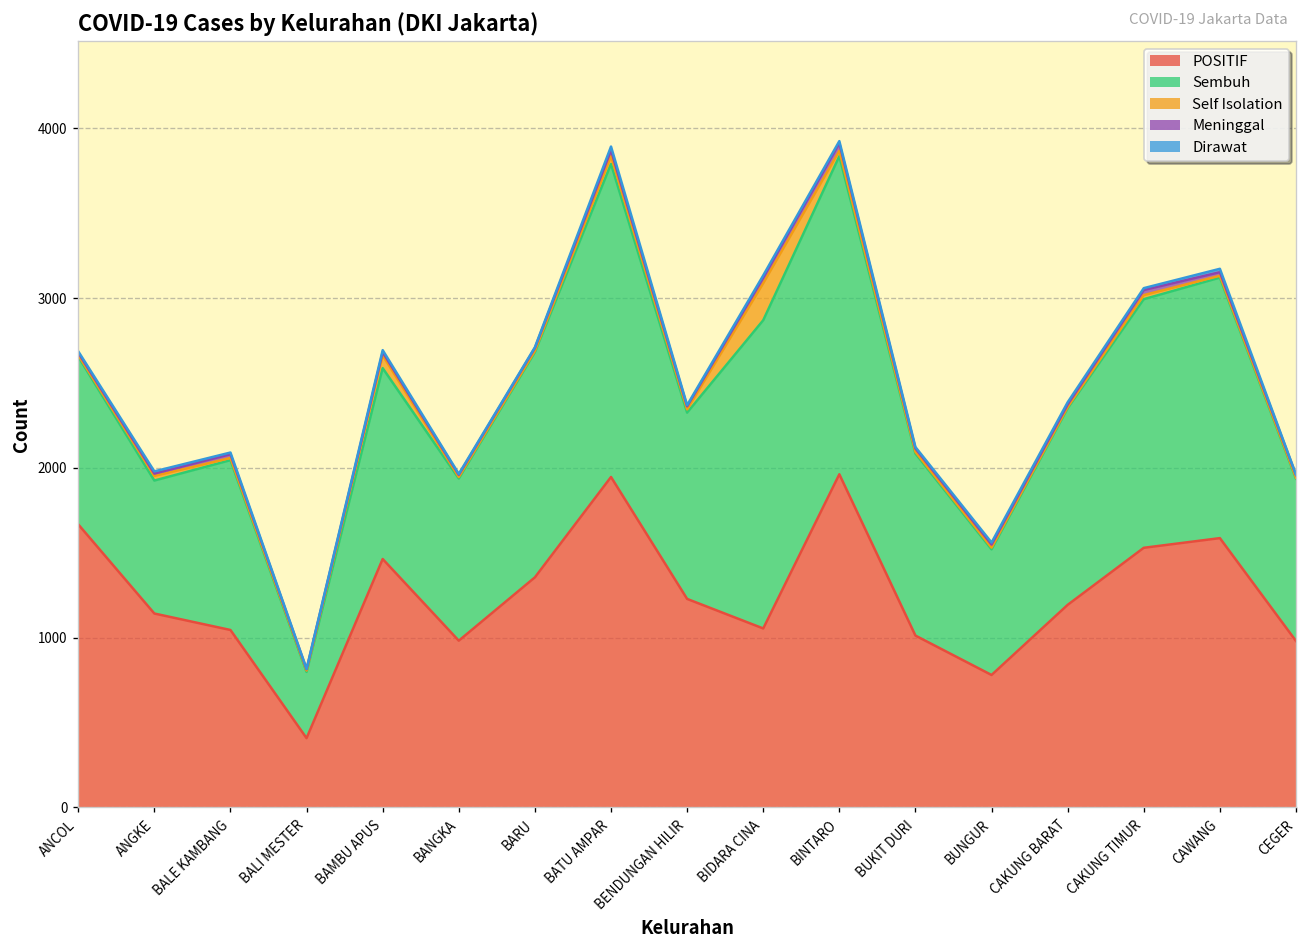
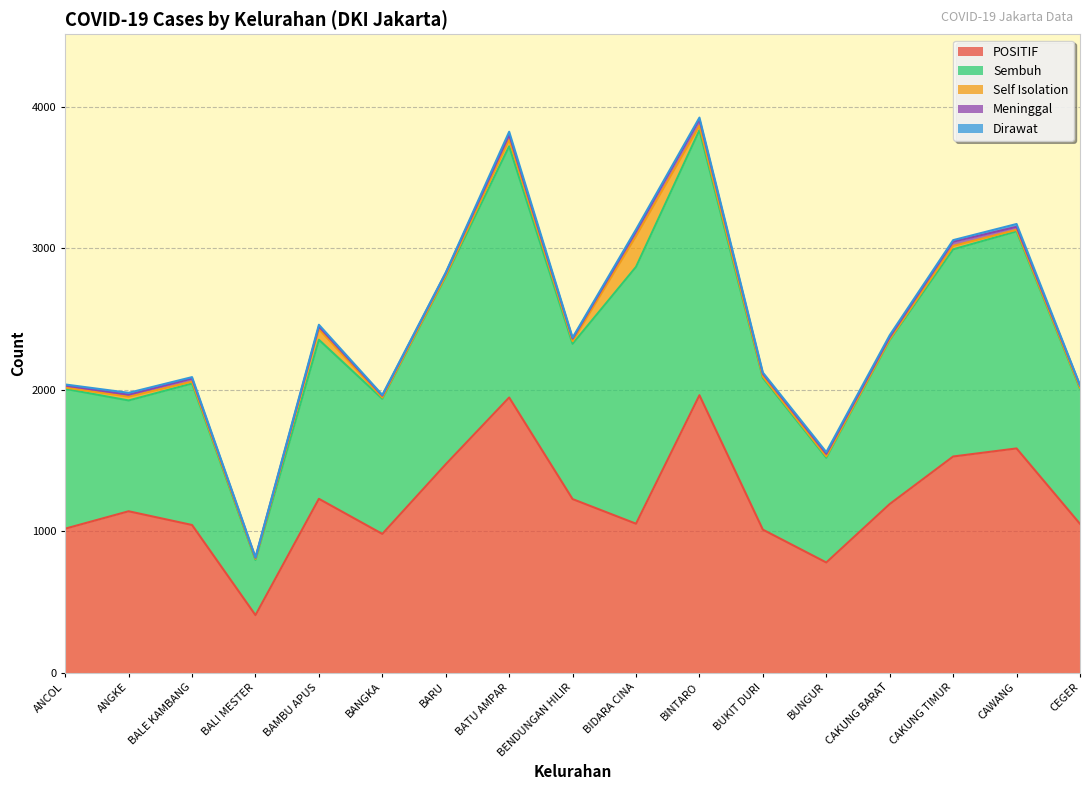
  {
    "POSITIF": {
-     "ANCOL": 1670,
+     "ANCOL": 1020,
      "ANGKE": 1140,
      "BALE KAMBANG": 1050,
      "BALI MESTER": 410,
-     "BAMBU APUS": 1460,
+     "BAMBU APUS": 1230,
      "BANGKA": 980,
-     "BARU": 1360,
+     "BARU": 1470,
      "BATU AMPAR": 1950,
      "BENDUNGAN HILIR": 1230,
      "BIDARA CINA": 1050,
      "BINTARO": 1960,
      "BUKIT DURI": 1010,
      "BUNGUR": 780,
      "CAKUNG BARAT": 1190,
      "CAKUNG TIMUR": 1530,
      "CAWANG": 1590,
-     "CEGER": 980
+     "CEGER": 1050
    },
    "Sembuh": {
      "ANGKE": 780,
      "BAMBU APUS": 1120,
-     "BATU AMPAR": 1840,
+     "BATU AMPAR": 1780,
      "BENDUNGAN HILIR": 1100,
      "BIDARA CINA": 1820,
      "BINTARO": 1870,
      "CAKUNG TIMUR": 1460
    },
    "Self Isolation": {
      "BAMBU APUS": 80,
      "BATU AMPAR": 50,
      "BENDUNGAN HILIR": 20,
      "BIDARA CINA": 220,
      "BINTARO": 30,
      "CAKUNG TIMUR": 20
    },
    "Meninggal": {
      "BATU AMPAR": 30,
      "CAWANG": 20
    },
    "Dirawat": {
      "BATU AMPAR": 20,
      "CAWANG": 20
    }
  }
